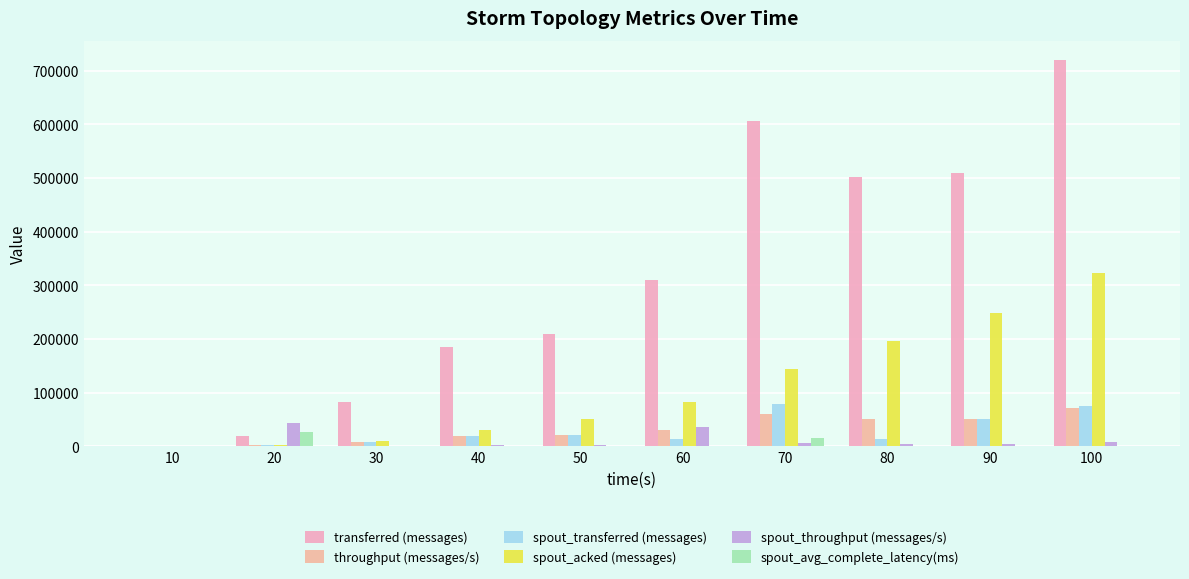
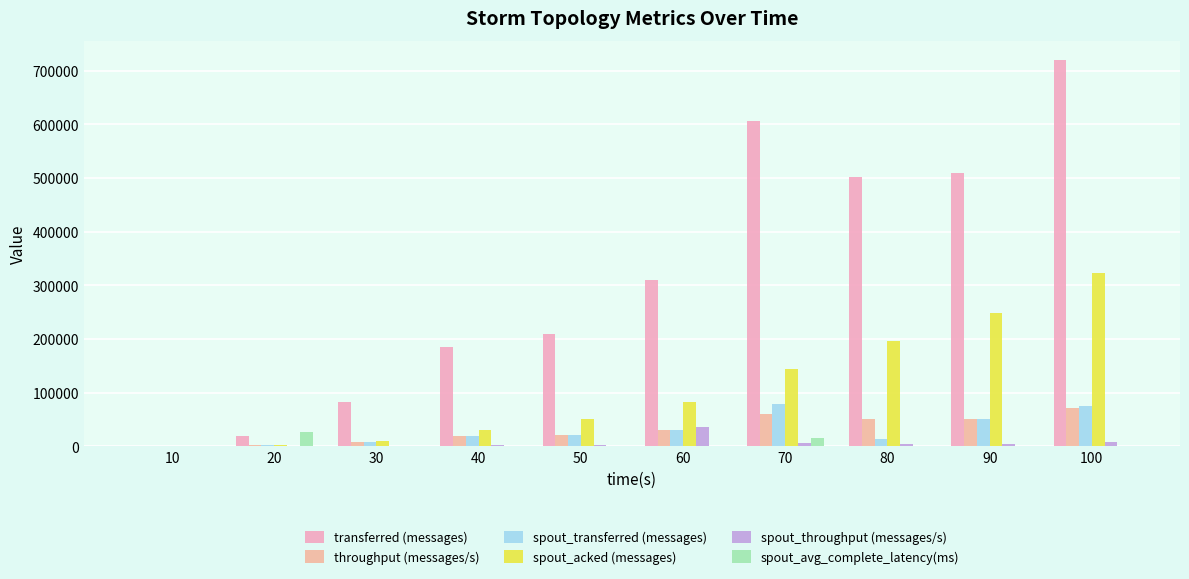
  {
    "spout_transferred (messages)": {
      "10": 0,
      "30": 10000,
      "40": 20000,
      "50": 20000,
-     "60": 10000,
+     "60": 30000,
      "70": 80000,
      "80": 10000,
      "90": 50000,
      "100": 70000
    },
    "spout_acked (messages)": {
      "10": 0,
      "30": 10000,
      "40": 30000,
      "50": 50000,
      "60": 80000,
      "70": 140000,
      "80": 200000,
      "90": 250000,
      "100": 320000
    },
    "spout_throughput (messages/s)": {
      "10": 0,
-     "20": 40000,
+     "20": 0,
      "60": 40000,
      "70": 10000,
      "80": 10000,
      "90": 10000,
      "100": 10000
    },
    "spout_avg_complete_latency(ms)": {
      "10": 0,
      "20": 30000,
      "70": 20000
    }
  }
